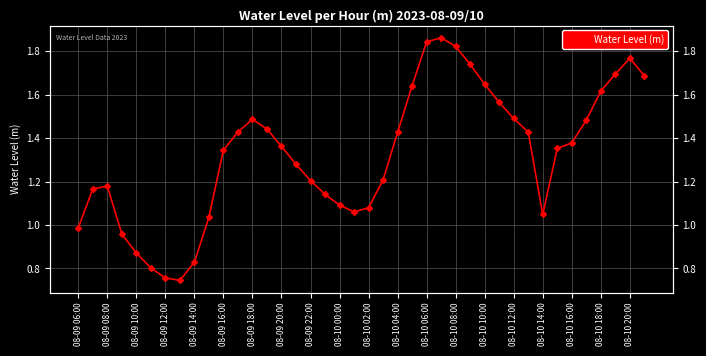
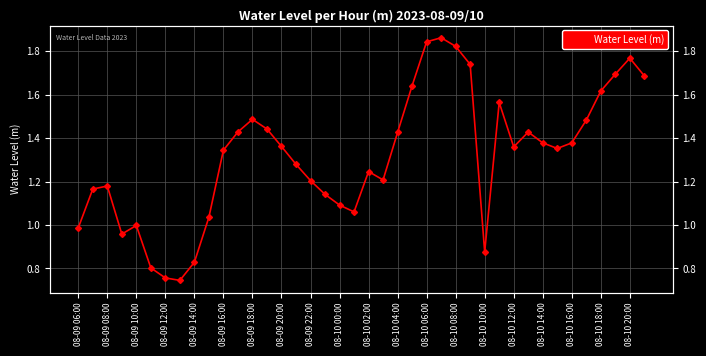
  {
    "08-09 06:00": 0.99,
    "08-09 08:00": 1.18,
-   "08-09 10:00": 0.87,
+   "08-09 10:00": 1.00,
    "08-09 12:00": 0.76,
    "08-09 14:00": 0.83,
    "08-09 16:00": 1.34,
    "08-09 18:00": 1.49,
    "08-09 20:00": 1.36,
    "08-09 22:00": 1.20,
    "08-10 00:00": 1.09,
-   "08-10 02:00": 1.08,
+   "08-10 02:00": 1.25,
    "08-10 04:00": 1.43,
    "08-10 06:00": 1.84,
    "08-10 08:00": 1.82,
-   "08-10 10:00": 1.65,
-   "08-10 12:00": 1.49,
-   "08-10 14:00": 1.05,
+   "08-10 10:00": 0.88,
+   "08-10 12:00": 1.36,
+   "08-10 14:00": 1.38,
    "08-10 16:00": 1.38,
    "08-10 18:00": 1.62,
    "08-10 20:00": 1.77
  }
